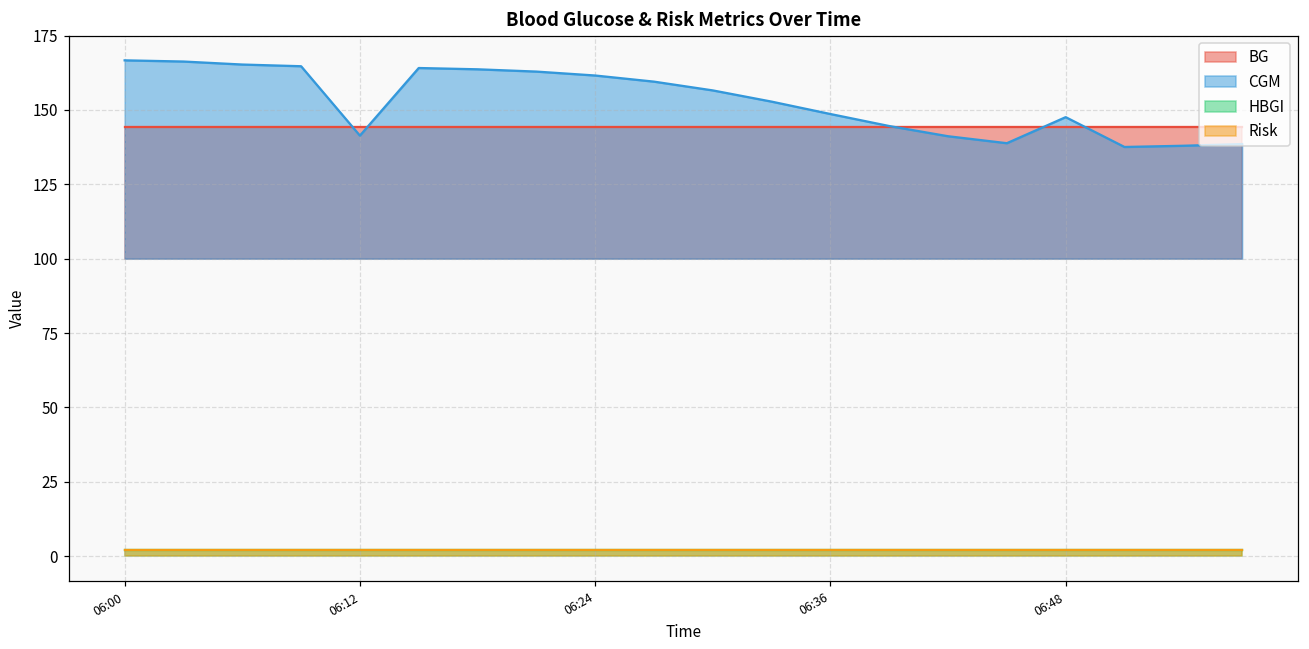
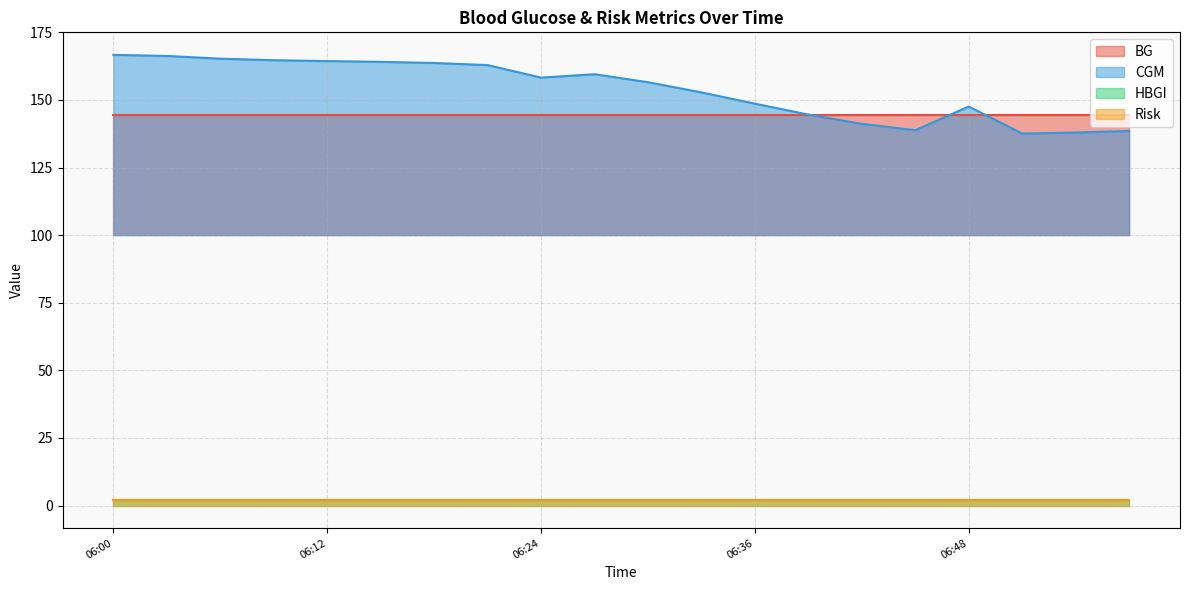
  {
    "BG": {
      "06:00": 144,
      "06:12": 144,
      "06:24": 144,
      "06:36": 144,
      "06:48": 144
    },
    "CGM": {
      "06:00": 167,
-     "06:12": 141,
-     "06:24": 162,
+     "06:12": 164,
+     "06:24": 158,
      "06:36": 149,
      "06:48": 148
    },
    "Risk": {
      "06:00": 2,
      "06:12": 2,
      "06:24": 2,
      "06:36": 2,
      "06:48": 2
    }
  }
